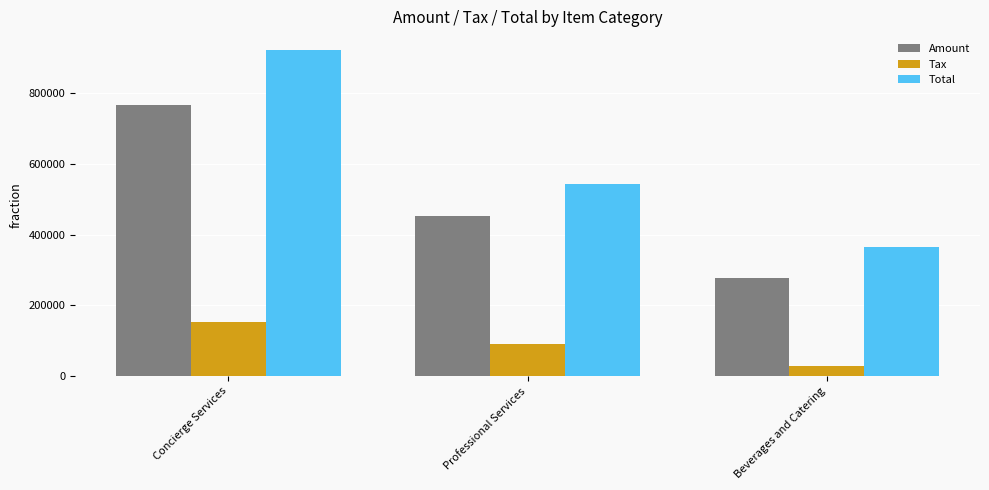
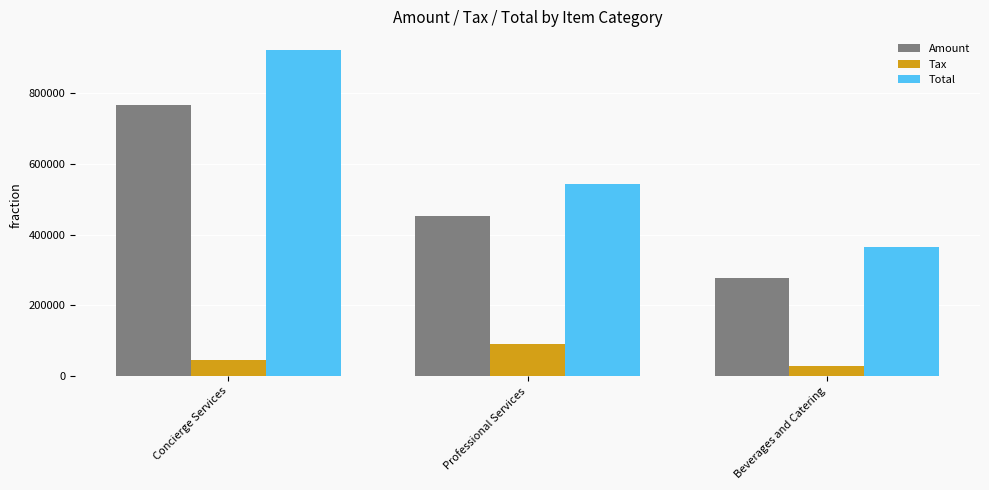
  {
    "Amount": {
      "Concierge Services": 770000,
      "Professional Services": 450000,
      "Beverages and Catering": 280000
    },
    "Tax": {
-     "Concierge Services": 150000,
+     "Concierge Services": 50000,
      "Professional Services": 90000,
      "Beverages and Catering": 30000
    },
    "Total": {
      "Concierge Services": 920000,
      "Professional Services": 540000,
      "Beverages and Catering": 370000
    }
  }
